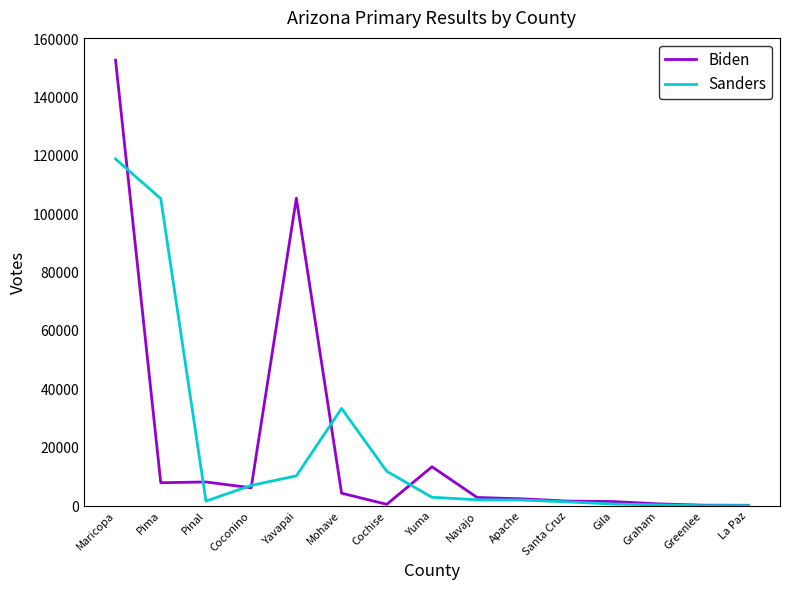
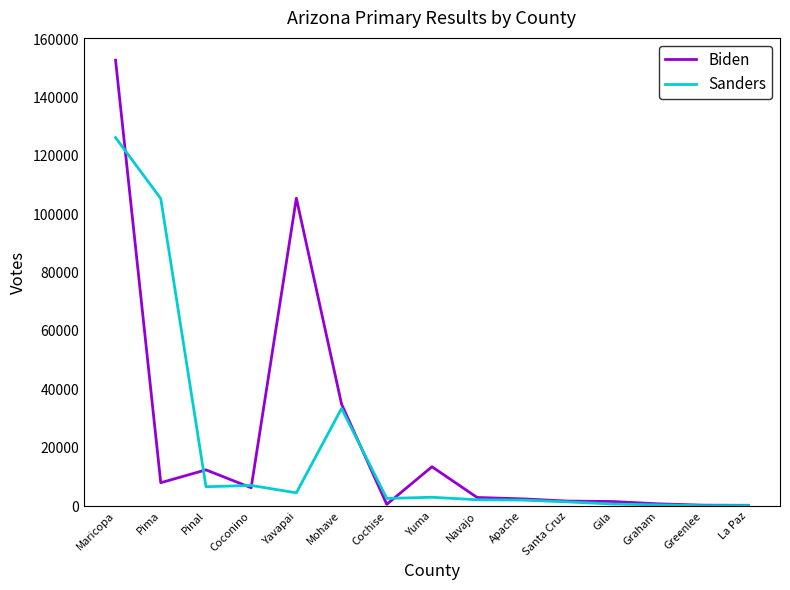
  {
    "Biden": {
      "Maricopa": 153000,
      "Pima": 8000,
-     "Pinal": 8000,
+     "Pinal": 12000,
      "Yavapai": 105000,
-     "Mohave": 4000,
+     "Mohave": 35000,
      "Cochise": 1000,
      "Yuma": 13000
    },
    "Sanders": {
-     "Maricopa": 119000,
+     "Maricopa": 126000,
      "Pima": 105000,
-     "Pinal": 2000,
-     "Yavapai": 10000,
+     "Pinal": 7000,
+     "Yavapai": 5000,
      "Mohave": 33000,
-     "Cochise": 12000,
+     "Cochise": 3000,
      "Yuma": 3000
    }
  }
